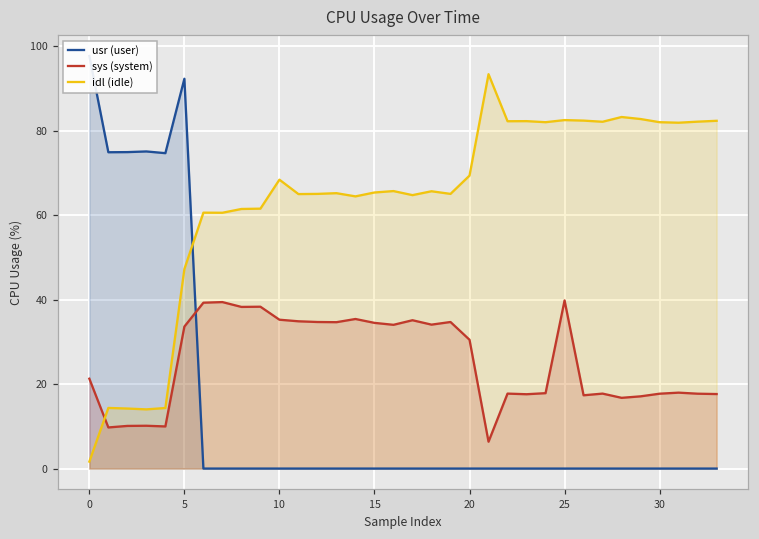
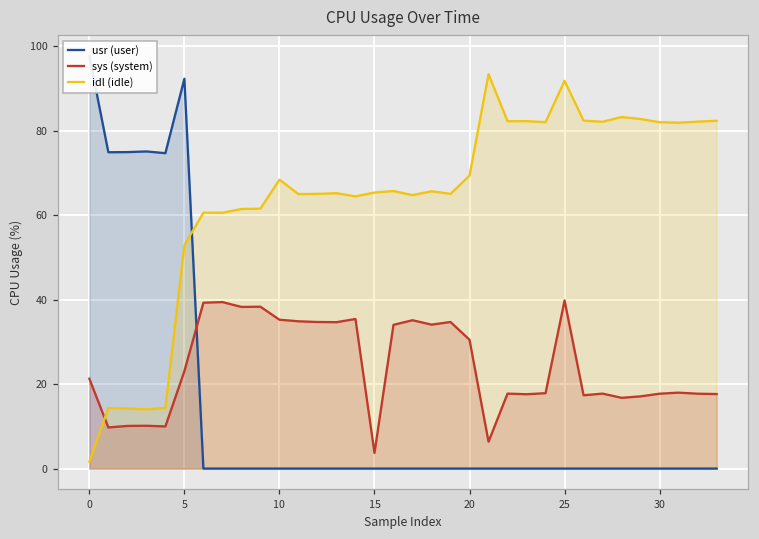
  {
    "usr (user)": {
      "5": 92,
      "10": 0,
      "15": 0,
      "20": 0,
      "25": 0,
      "30": 0
    },
    "sys (system)": {
      "0": 21,
-     "5": 34,
+     "5": 23,
      "10": 35,
-     "15": 35,
+     "15": 4,
      "20": 31,
      "25": 40,
      "30": 18
    },
    "idl (idle)": {
      "0": 2,
-     "5": 47,
+     "5": 53,
      "10": 68,
      "15": 65,
      "20": 69,
-     "25": 83,
+     "25": 92,
      "30": 82
    }
  }
